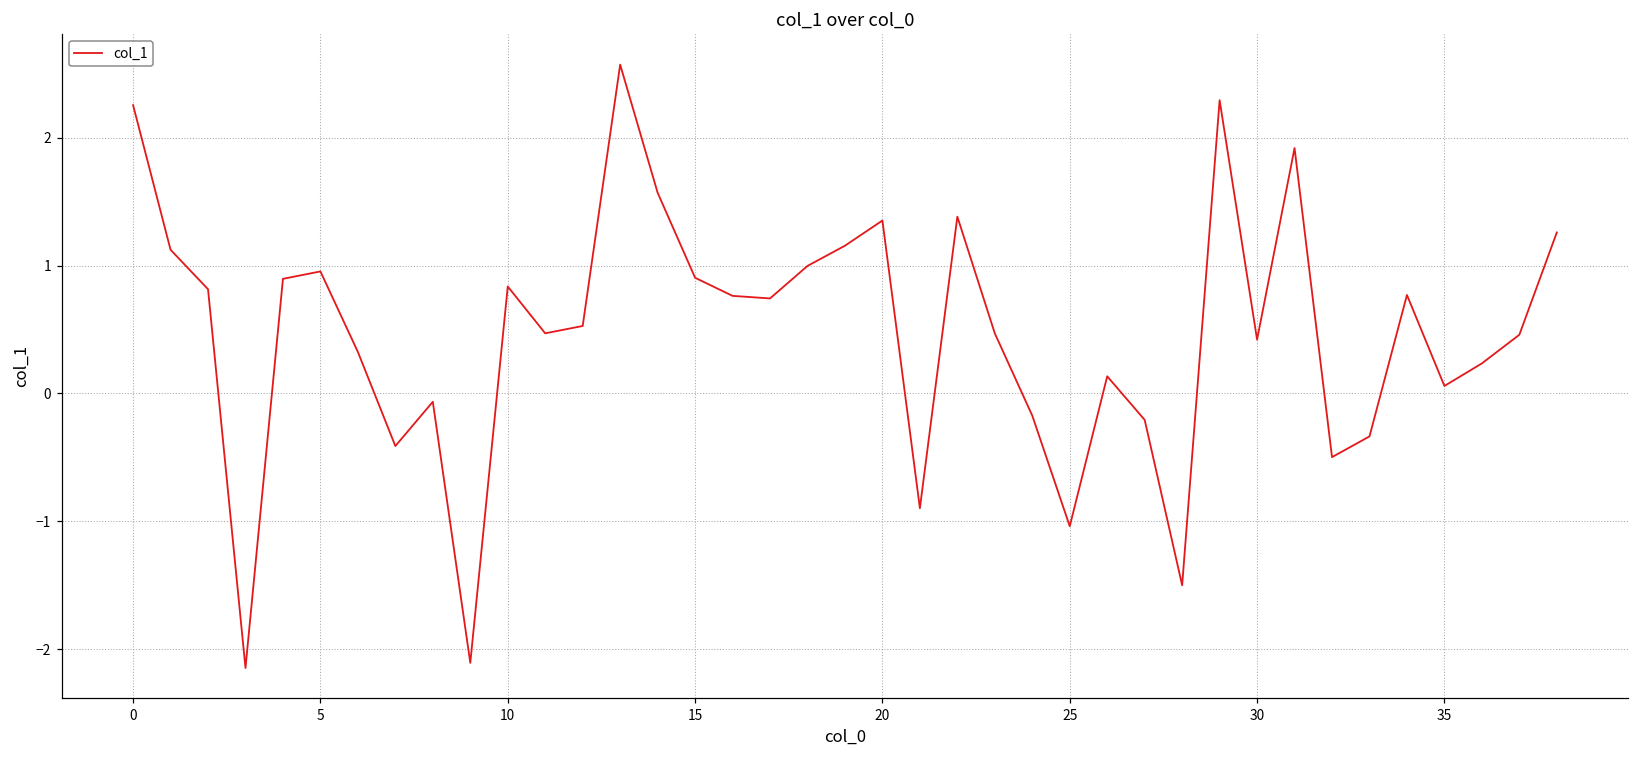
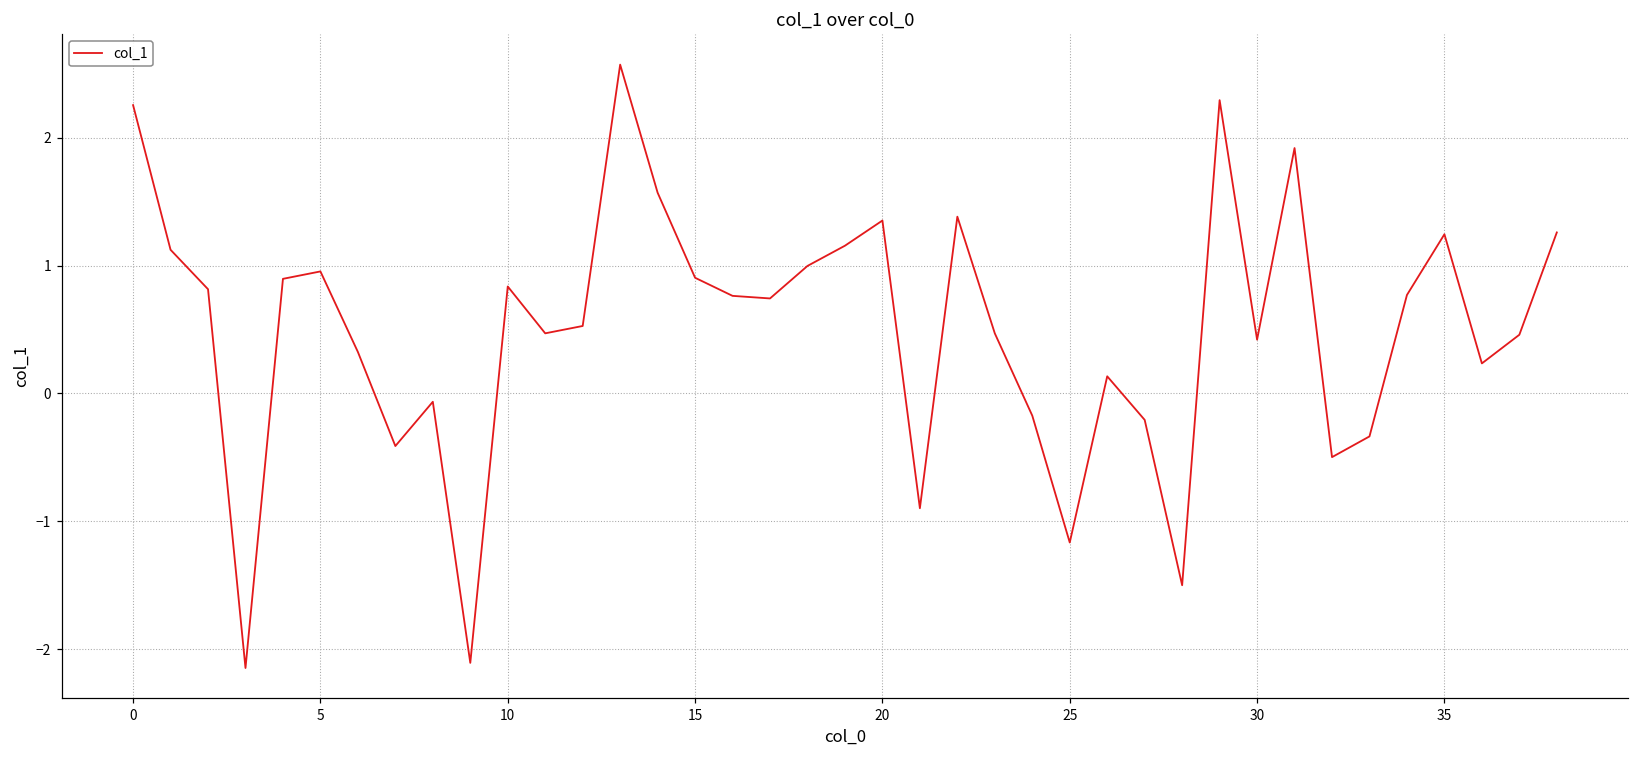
  {
    "0": 2.26,
    "5": 0.95,
    "10": 0.84,
    "15": 0.91,
    "20": 1.35,
-   "25": -1.04,
+   "25": -1.17,
    "30": 0.42,
-   "35": 0.06
+   "35": 1.25
  }
